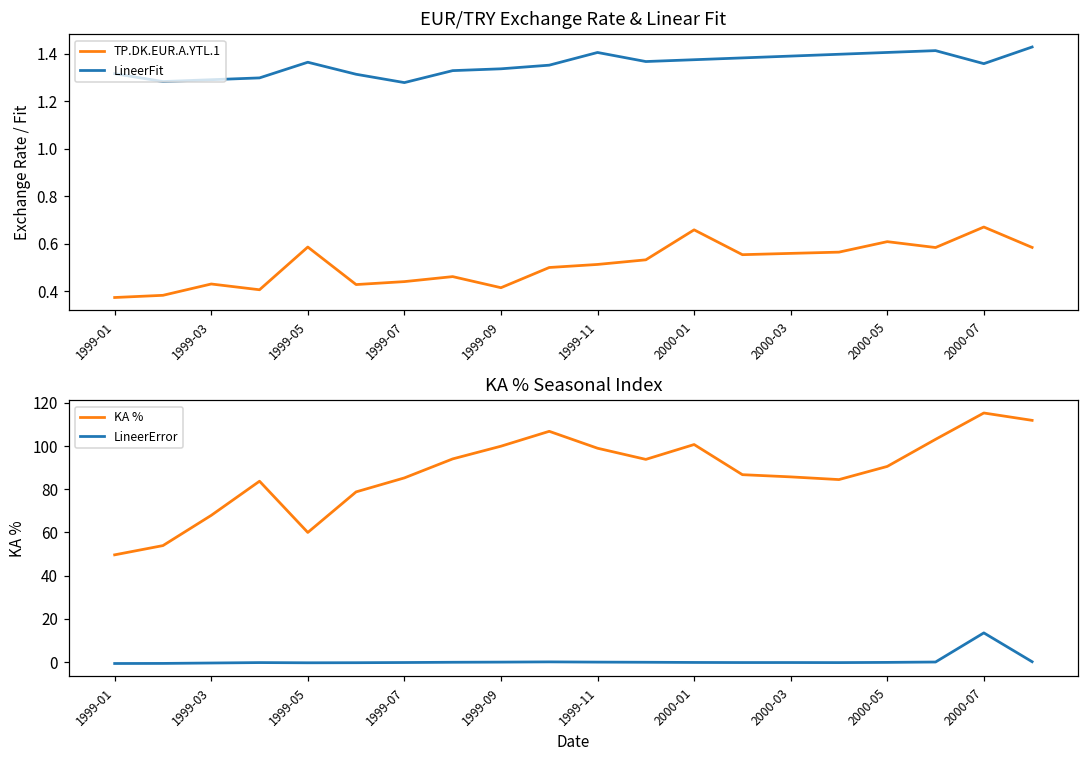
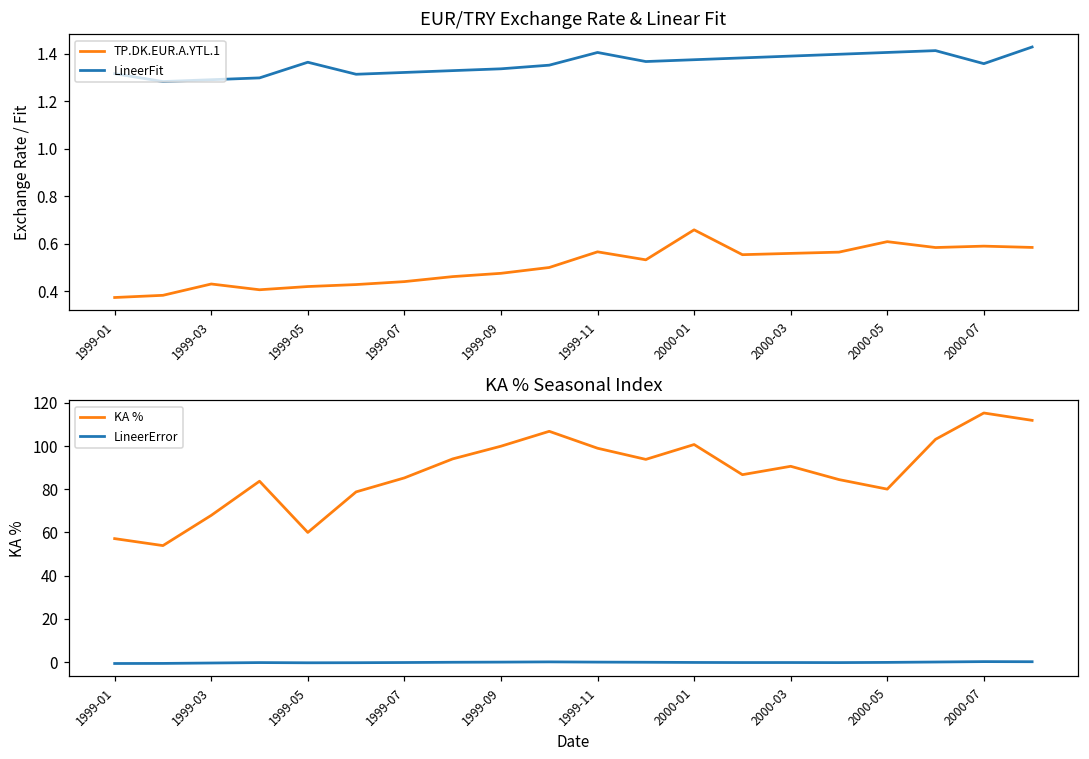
  {
    "EUR/TRY Exchange Rate & Linear Fit": {
      "TP.DK.EUR.A.YTL.1": {
        "1999-01": 0.37,
        "1999-03": 0.43,
-       "1999-05": 0.59,
+       "1999-05": 0.42,
        "1999-07": 0.44,
-       "1999-09": 0.41,
-       "1999-11": 0.51,
+       "1999-09": 0.47,
+       "1999-11": 0.57,
        "2000-01": 0.66,
        "2000-03": 0.56,
        "2000-05": 0.61,
-       "2000-07": 0.67
+       "2000-07": 0.59
      },
      "LineerFit": {
        "1999-03": 1.29,
        "1999-05": 1.36,
-       "1999-07": 1.28,
+       "1999-07": 1.32,
        "1999-09": 1.34,
        "1999-11": 1.41,
        "2000-01": 1.38,
        "2000-03": 1.39,
        "2000-05": 1.41,
        "2000-07": 1.36
      }
    },
    "KA % Seasonal Index": {
      "KA %": {
-       "1999-01": 50,
+       "1999-01": 57,
        "1999-03": 68,
        "1999-05": 60,
        "1999-07": 85,
        "1999-09": 100,
        "1999-11": 99,
        "2000-01": 101,
-       "2000-03": 86,
-       "2000-05": 91,
+       "2000-03": 91,
+       "2000-05": 80,
        "2000-07": 115
      },
      "LineerError": {
        "1999-01": -1,
        "1999-03": 0,
        "1999-05": 0,
        "1999-07": 0,
        "1999-09": 0,
        "1999-11": 0,
        "2000-01": 0,
        "2000-03": 0,
        "2000-05": 0,
-       "2000-07": 14
+       "2000-07": 0
      }
    }
  }
